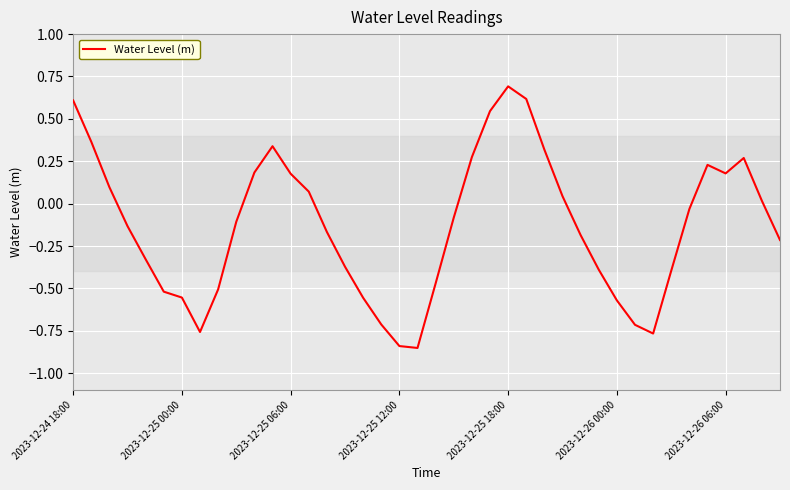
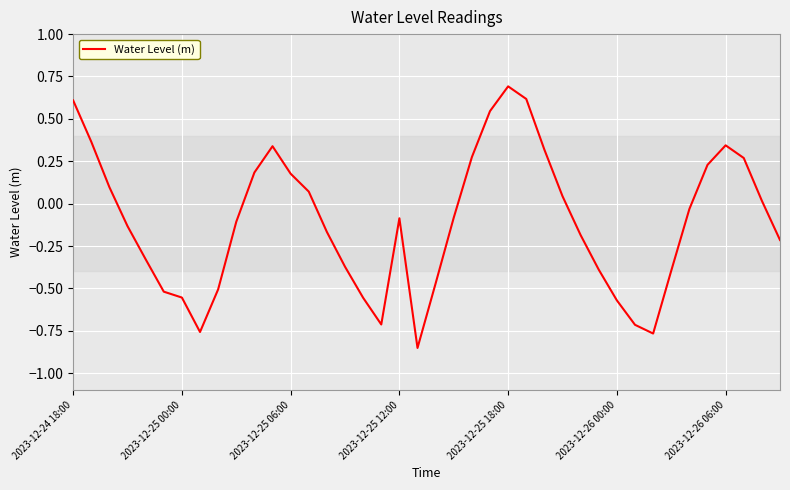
  {
    "2023-12-24 18:00": 0.61,
    "2023-12-25 00:00": -0.55,
    "2023-12-25 06:00": 0.18,
-   "2023-12-25 12:00": -0.84,
+   "2023-12-25 12:00": -0.09,
    "2023-12-25 18:00": 0.69,
    "2023-12-26 00:00": -0.57,
-   "2023-12-26 06:00": 0.18
+   "2023-12-26 06:00": 0.34
  }
